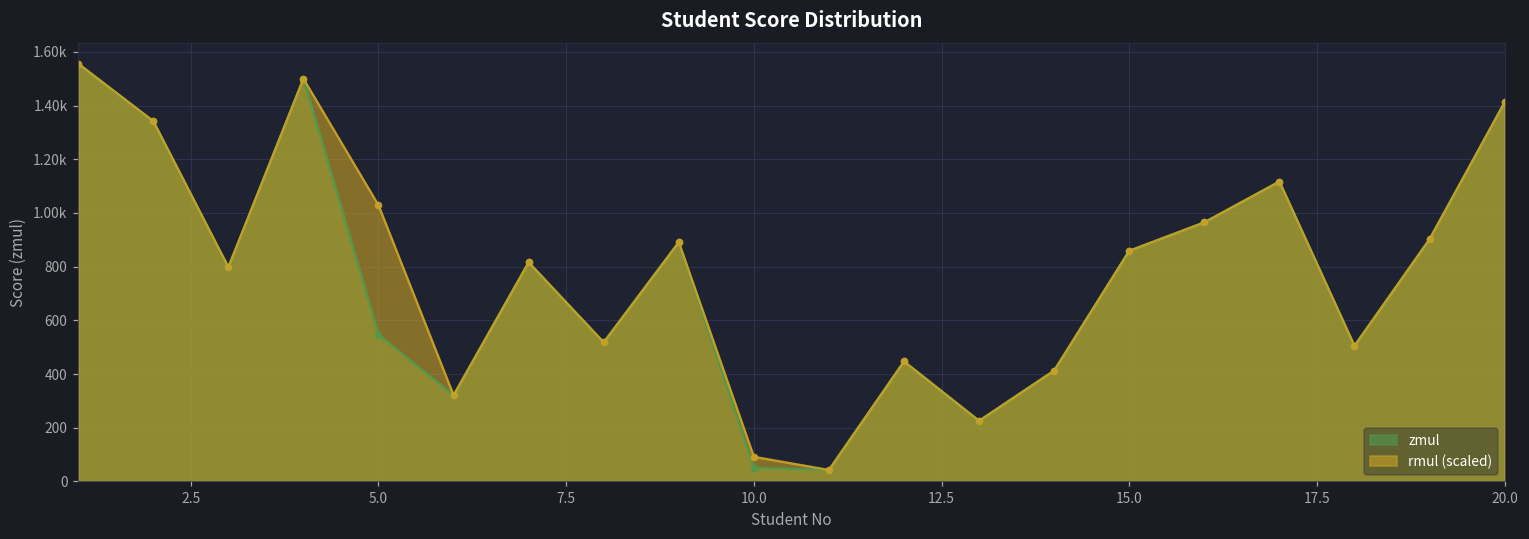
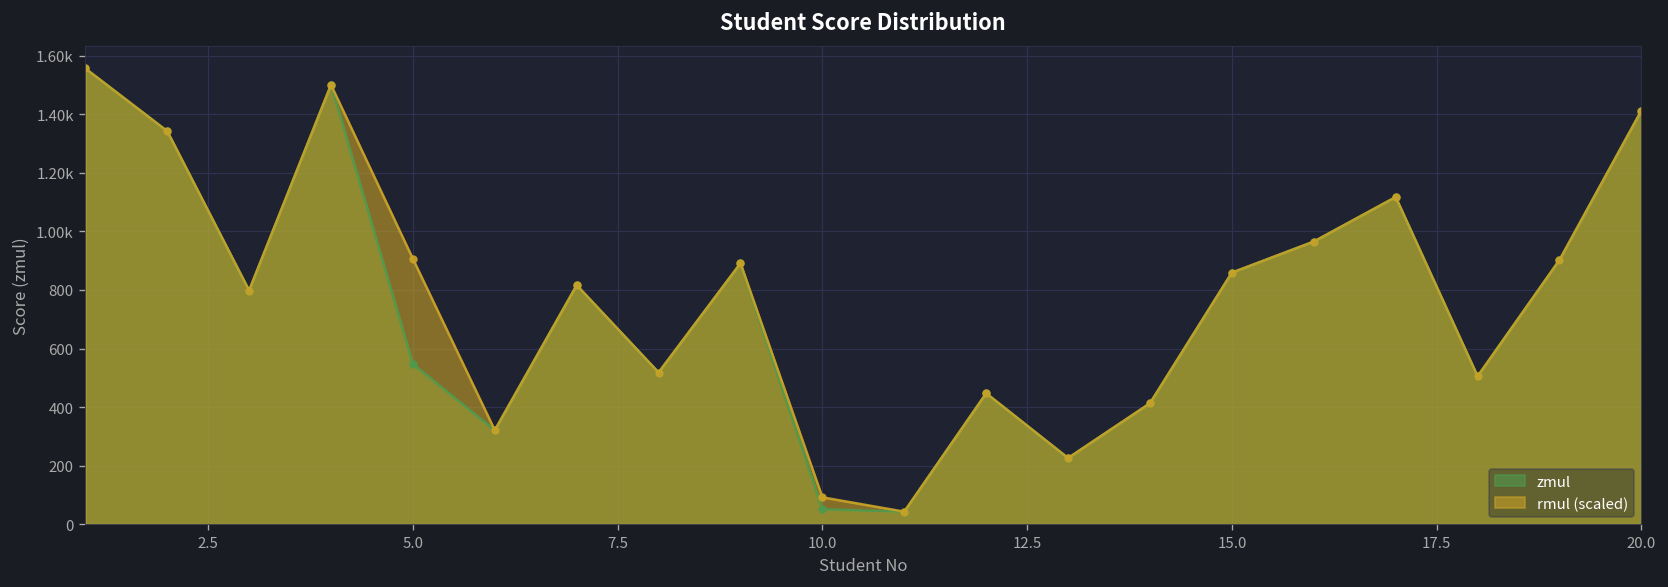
  {
    "zmul": {
      "5.0": 550,
      "10.0": 50
    },
    "rmul (scaled)": {
-     "5.0": 1030,
+     "5.0": 910,
      "10.0": 90
    }
  }
